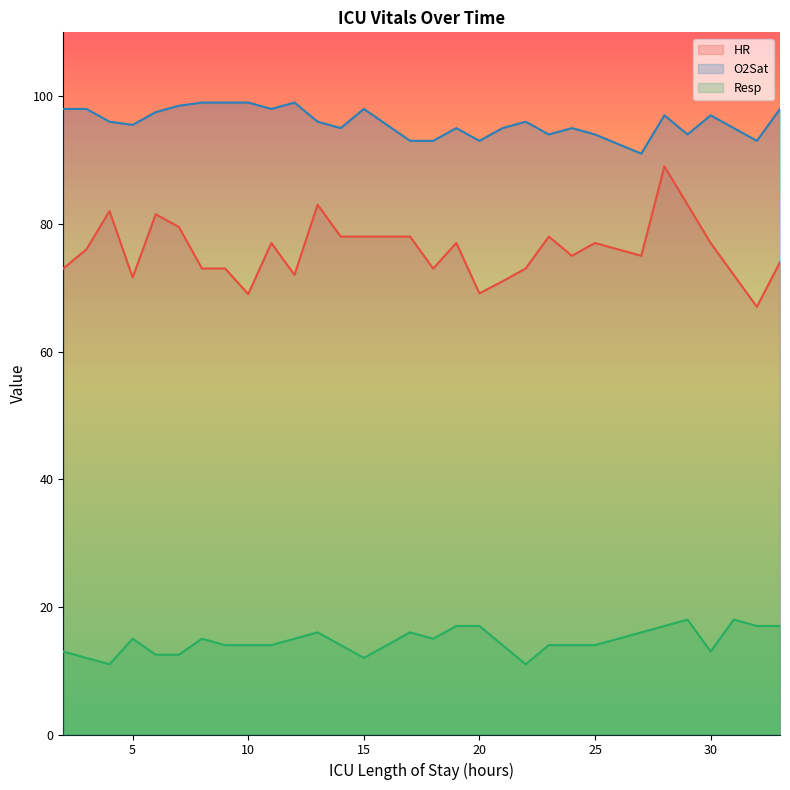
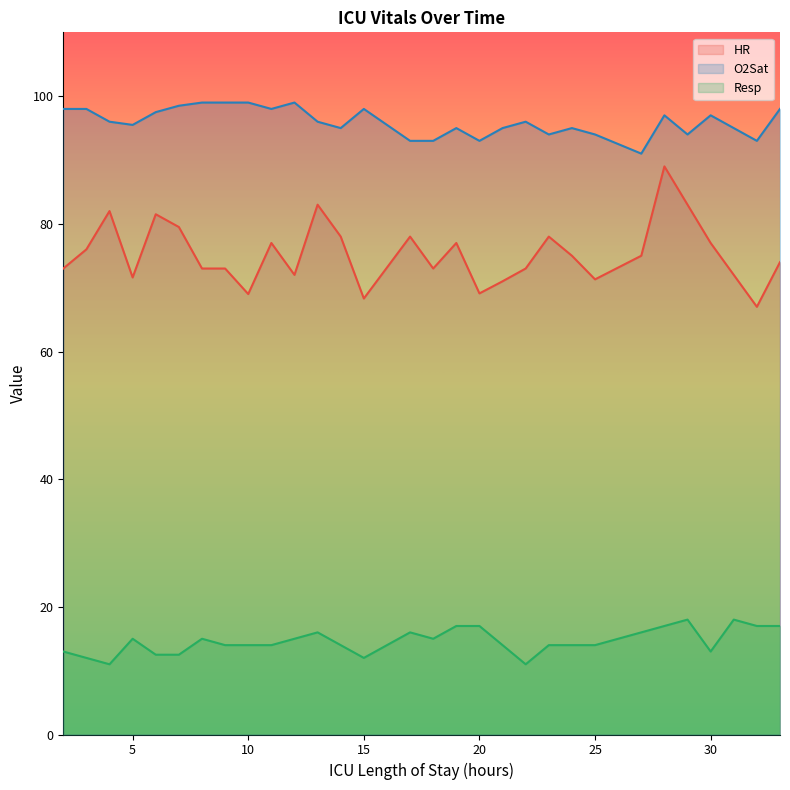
  {
    "HR": {
      "5": 72,
      "10": 69,
-     "15": 78,
+     "15": 68,
      "20": 69,
-     "25": 77,
+     "25": 71,
      "30": 77
    }
  }
